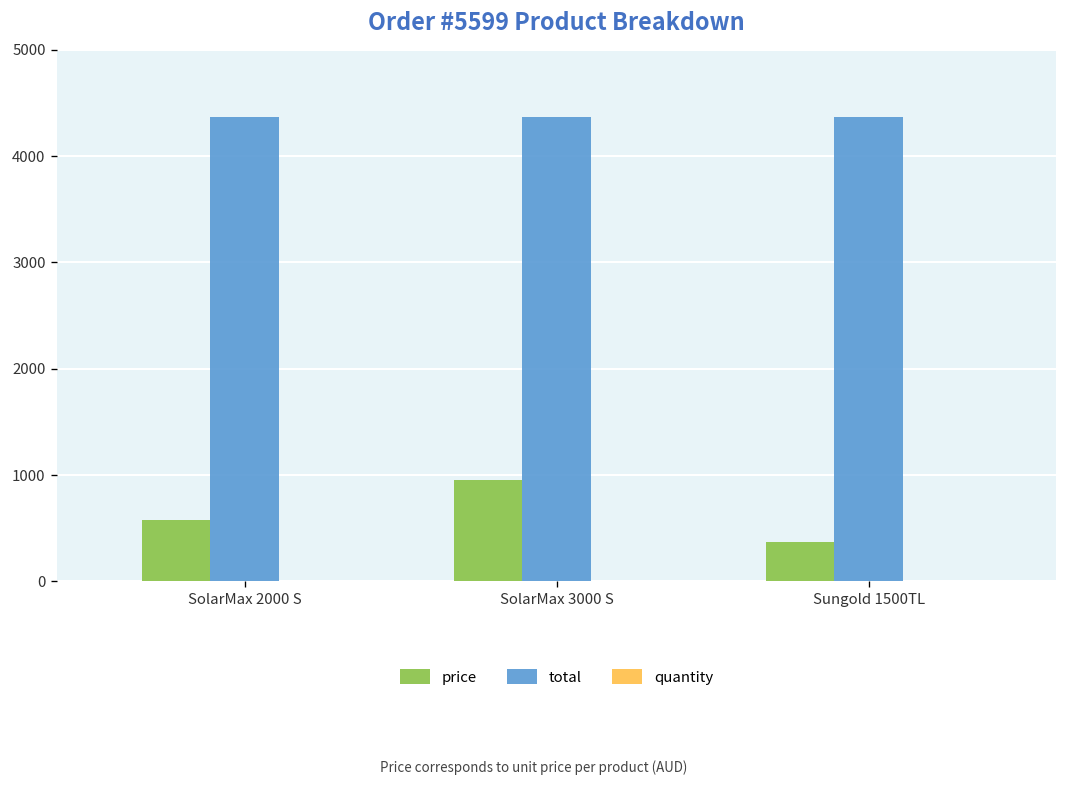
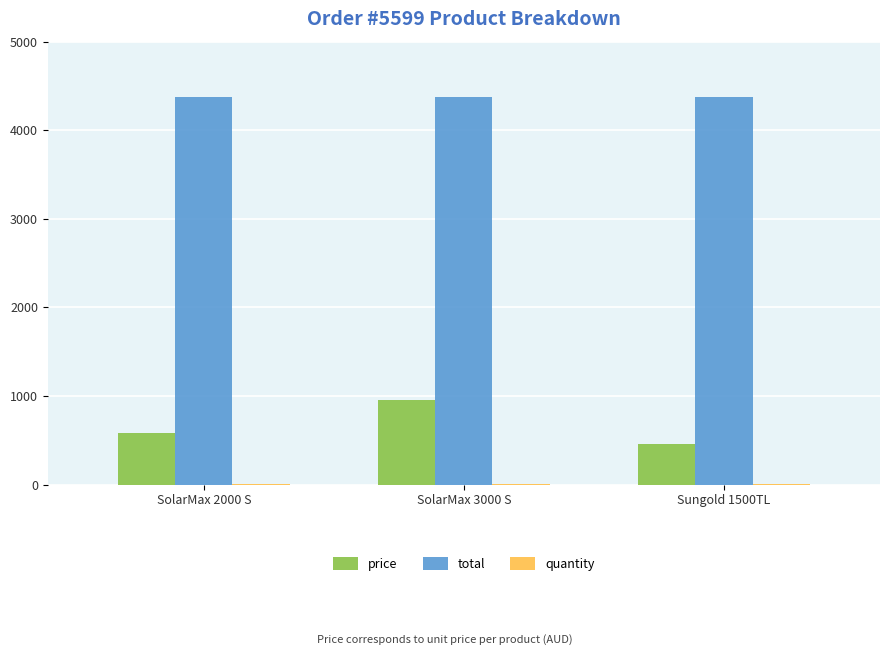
  {
    "price": {
      "SolarMax 2000 S": 600,
      "SolarMax 3000 S": 1000,
-     "Sungold 1500TL": 400
+     "Sungold 1500TL": 500
    },
    "total": {
      "SolarMax 2000 S": 4400,
      "SolarMax 3000 S": 4400,
      "Sungold 1500TL": 4400
    }
  }
